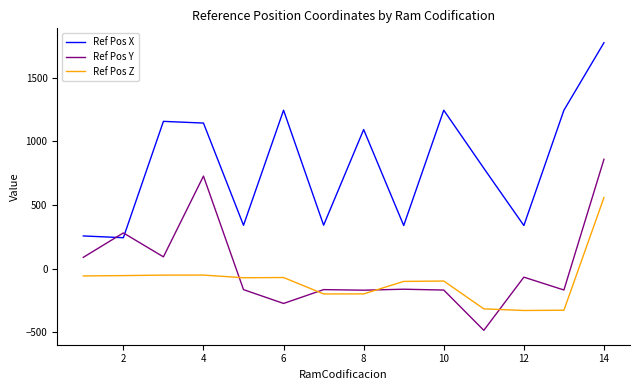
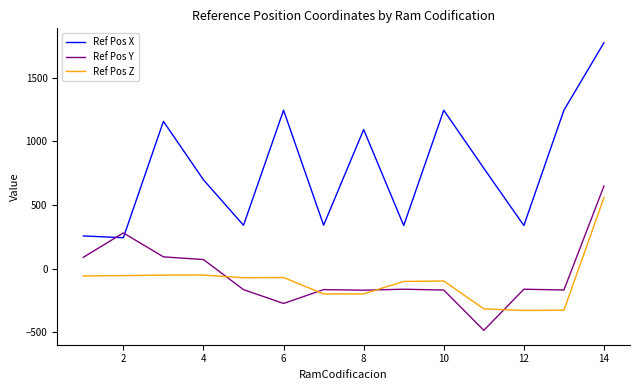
  {
    "Ref Pos X": {
      "2": 240,
-     "4": 1140,
+     "4": 700,
      "6": 1250,
      "8": 1090,
      "10": 1250,
      "12": 340,
      "14": 1780
    },
    "Ref Pos Y": {
      "2": 280,
-     "4": 730,
+     "4": 70,
      "6": -270,
      "8": -170,
      "10": -170,
-     "12": -70,
-     "14": 860
+     "12": -160,
+     "14": 650
    },
    "Ref Pos Z": {
      "2": -50,
      "4": -50,
      "6": -70,
      "8": -200,
      "10": -100,
      "12": -330,
      "14": 560
    }
  }
